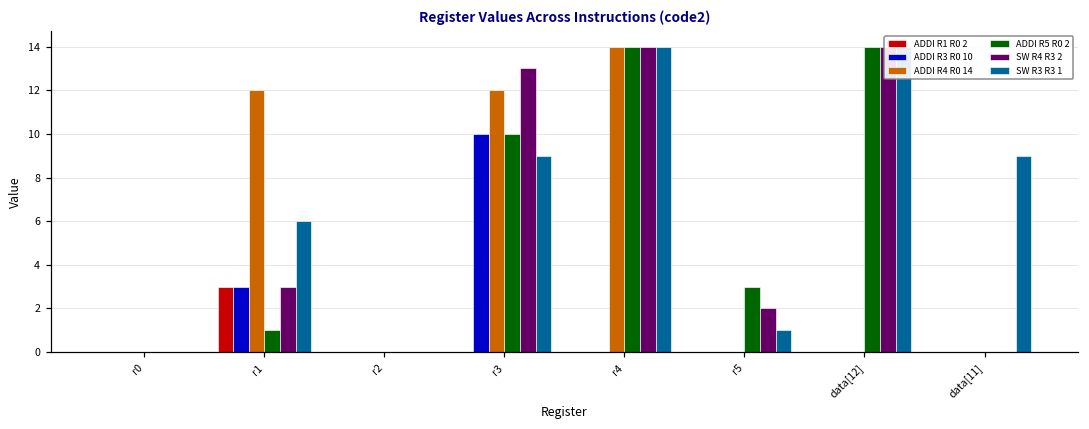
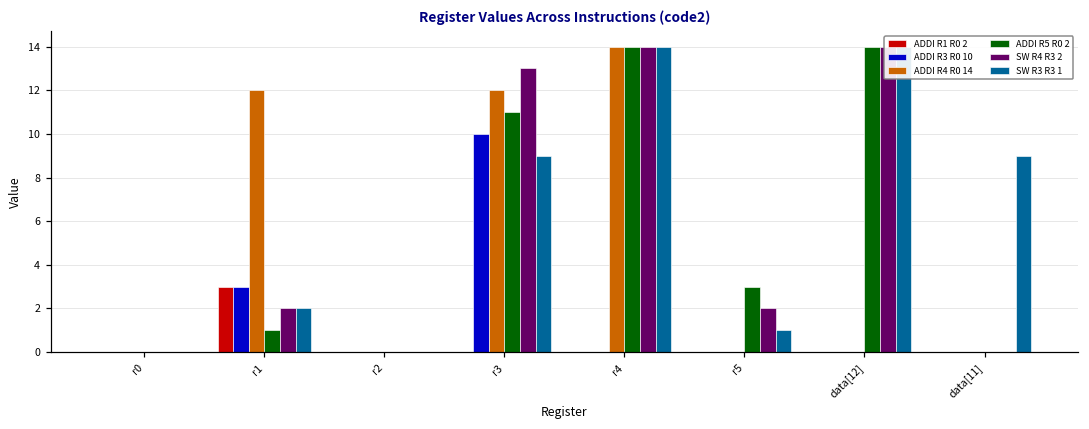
  {
    "ADDI R1 R0 2": {
      "r0": 0,
      "r1": 3,
      "r2": 0,
      "r3": 0,
      "r4": 0,
      "r5": 0,
      "data[12]": 0,
      "data[11]": 0
    },
    "ADDI R3 R0 10": {
      "r0": 0,
      "r1": 3,
      "r2": 0,
      "r3": 10,
      "r4": 0,
      "r5": 0,
      "data[12]": 0,
      "data[11]": 0
    },
    "ADDI R4 R0 14": {
      "r0": 0,
      "r1": 12,
      "r2": 0,
      "r3": 12,
      "r4": 14,
      "r5": 0,
      "data[12]": 0,
      "data[11]": 0
    },
    "ADDI R5 R0 2": {
      "r0": 0,
      "r1": 1,
      "r2": 0,
-     "r3": 10,
+     "r3": 11,
      "r4": 14,
      "r5": 3,
      "data[12]": 14,
      "data[11]": 0
    },
    "SW R4 R3 2": {
      "r0": 0,
-     "r1": 3,
+     "r1": 2,
      "r2": 0,
      "r3": 13,
      "r4": 14,
      "r5": 2,
      "data[11]": 0
    },
    "SW R3 R3 1": {
      "r0": 0,
-     "r1": 6,
+     "r1": 2,
      "r2": 0,
      "r3": 9,
      "r4": 14,
      "r5": 1,
      "data[11]": 9
    }
  }
